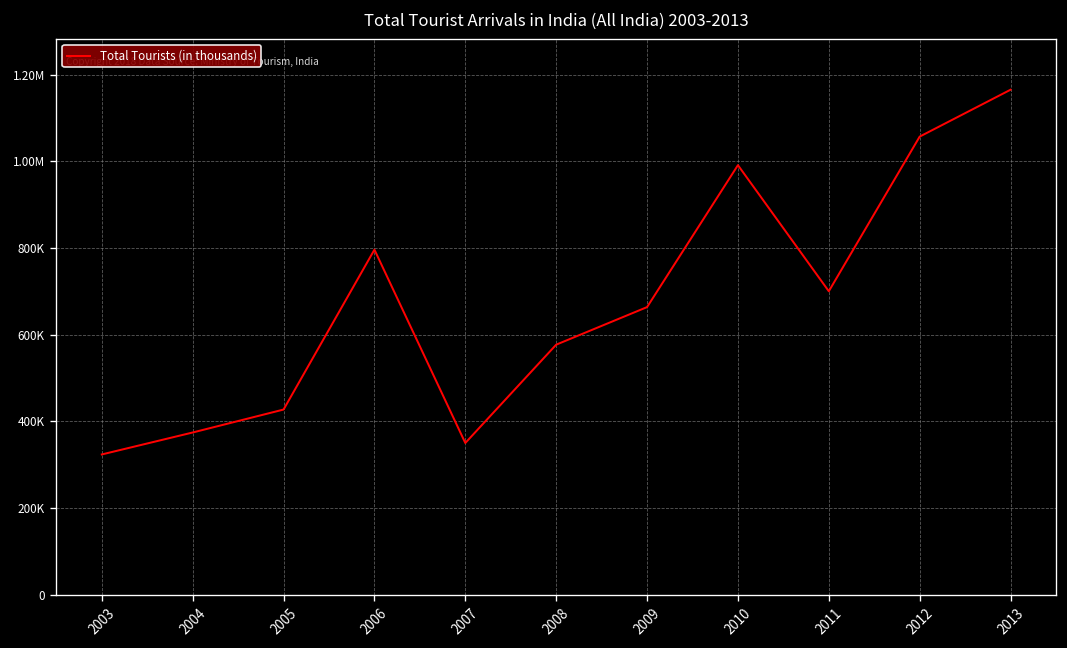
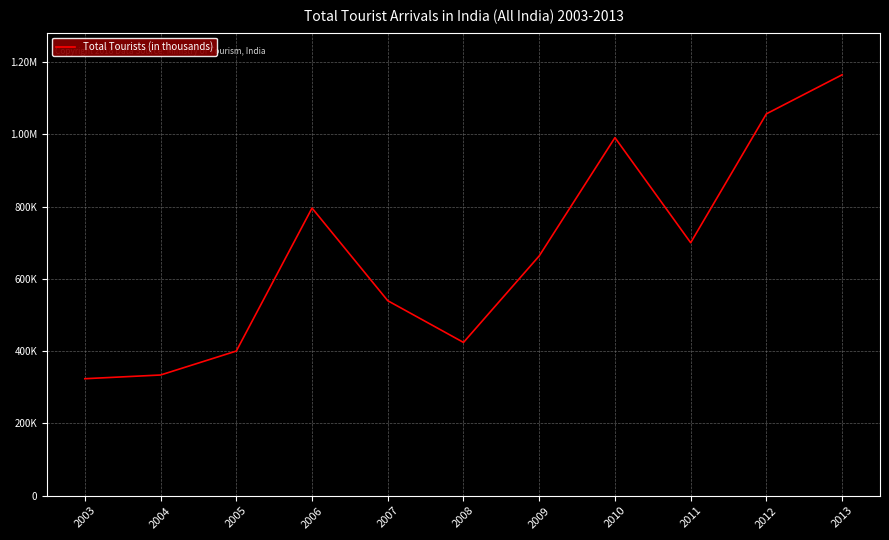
  {
    "2003": 320000,
-   "2004": 370000,
-   "2005": 430000,
+   "2004": 330000,
+   "2005": 400000,
    "2006": 800000,
-   "2007": 350000,
-   "2008": 580000,
+   "2007": 540000,
+   "2008": 420000,
    "2009": 660000,
    "2010": 990000,
    "2011": 700000,
    "2012": 1060000,
    "2013": 1170000
  }
